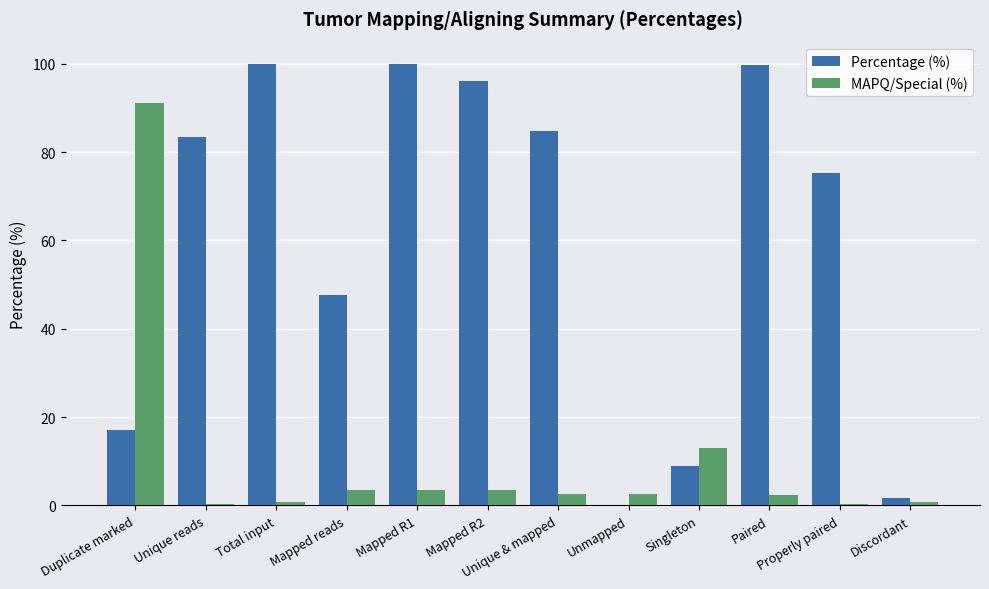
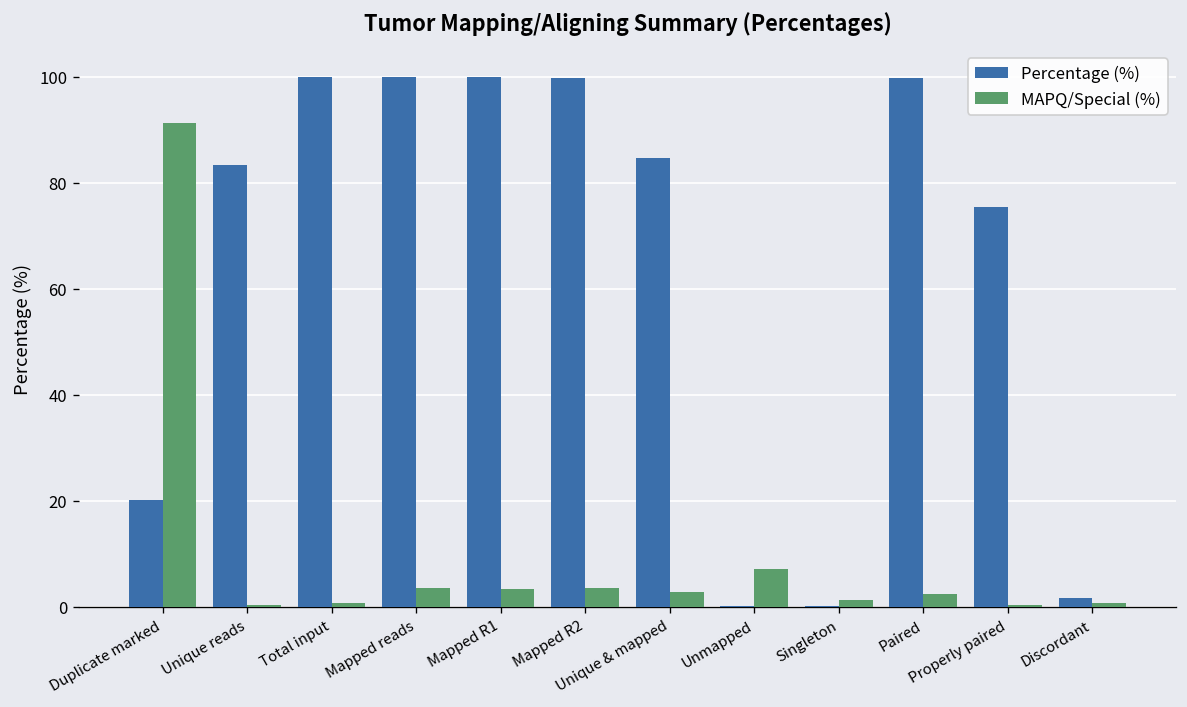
  {
    "Percentage (%)": {
-     "Duplicate marked": 17,
+     "Duplicate marked": 20,
      "Unique reads": 83,
      "Total input": 100,
-     "Mapped reads": 48,
+     "Mapped reads": 100,
      "Mapped R1": 100,
-     "Mapped R2": 96,
+     "Mapped R2": 100,
      "Unique & mapped": 85,
-     "Singleton": 9,
+     "Singleton": 0,
      "Paired": 100,
      "Properly paired": 75,
      "Discordant": 2
    },
    "MAPQ/Special (%)": {
      "Duplicate marked": 91,
      "Total input": 1,
      "Mapped reads": 4,
      "Mapped R1": 3,
      "Mapped R2": 4,
      "Unique & mapped": 3,
-     "Unmapped": 2,
-     "Singleton": 13,
+     "Unmapped": 7,
+     "Singleton": 1,
      "Paired": 2,
      "Discordant": 1
    }
  }
